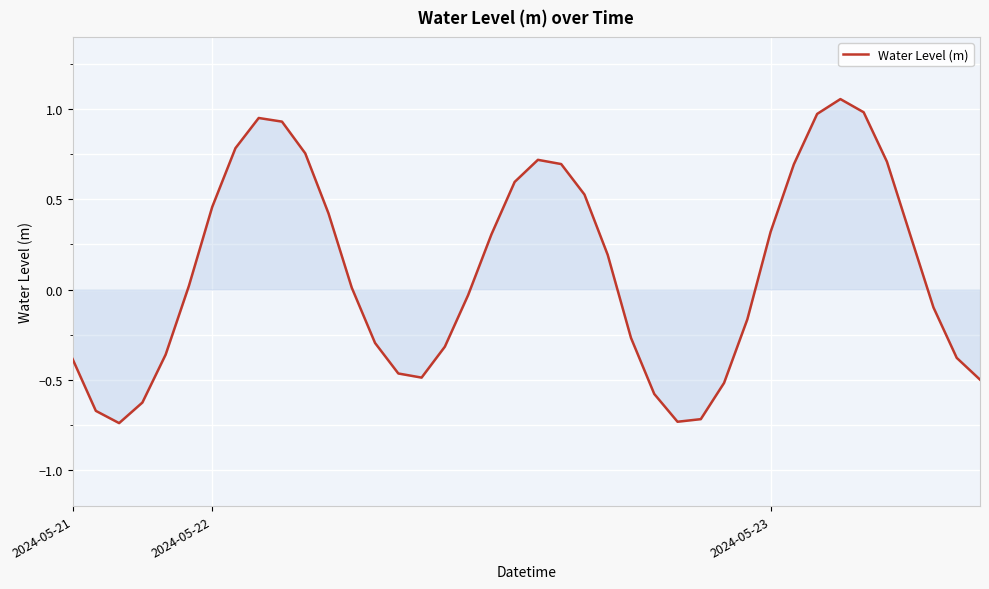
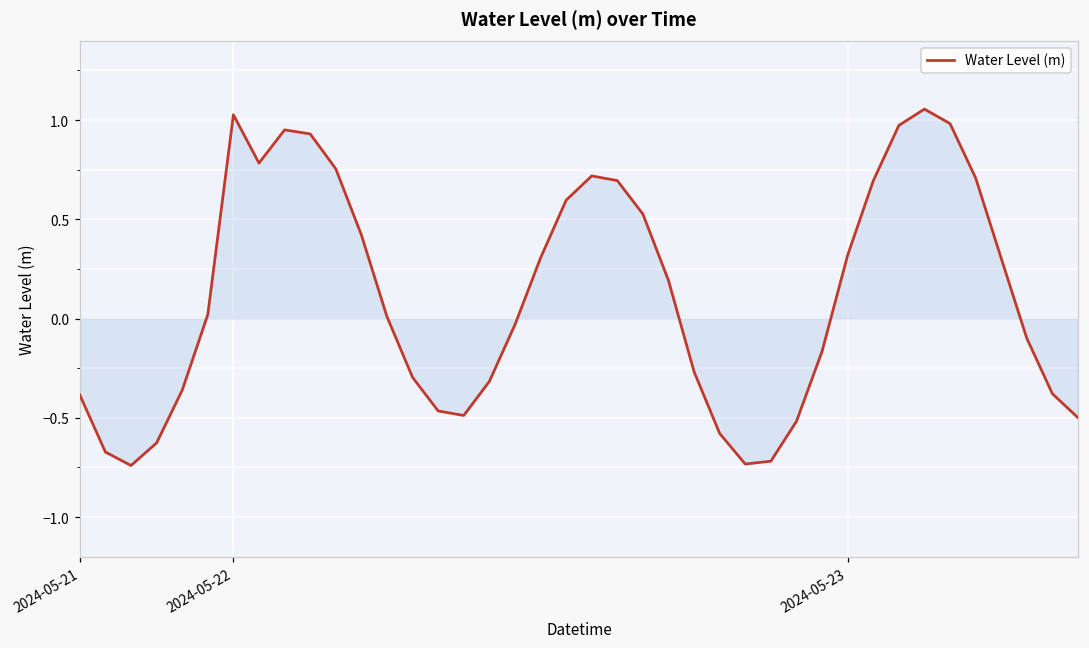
  {
    "Water Level (m)": {
      "2024-05-21": -0.38,
-     "2024-05-22": 0.46
+     "2024-05-22": 1.03
    }
  }
